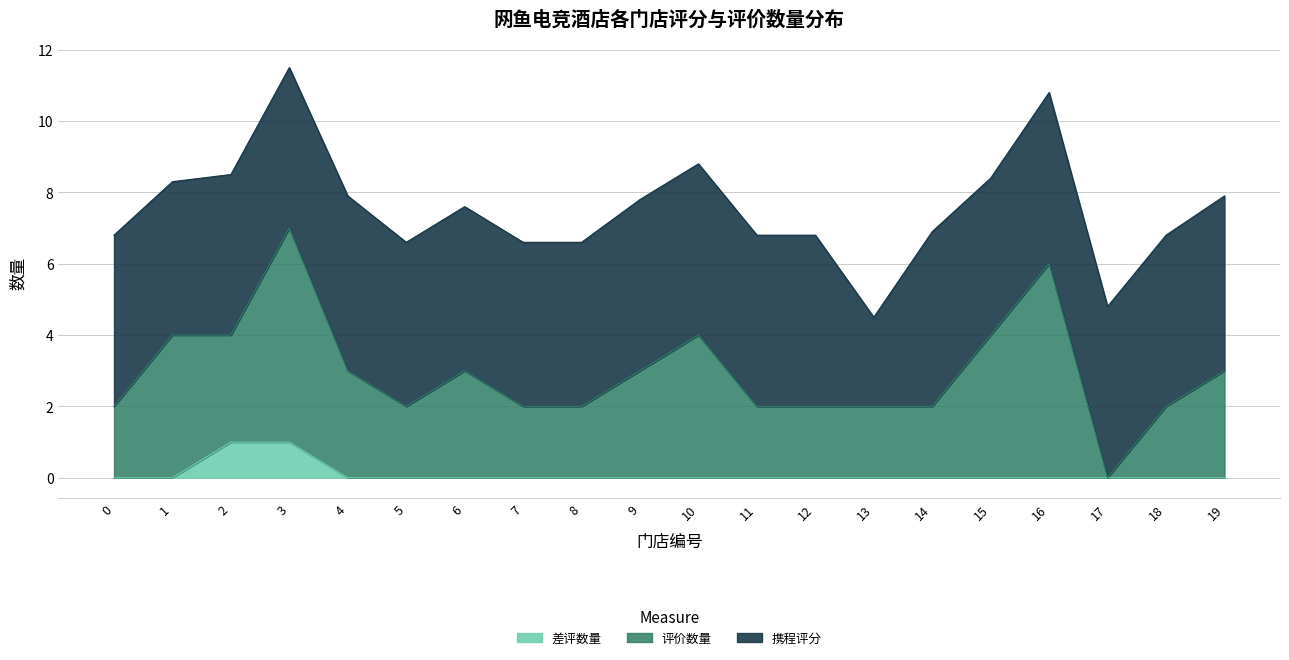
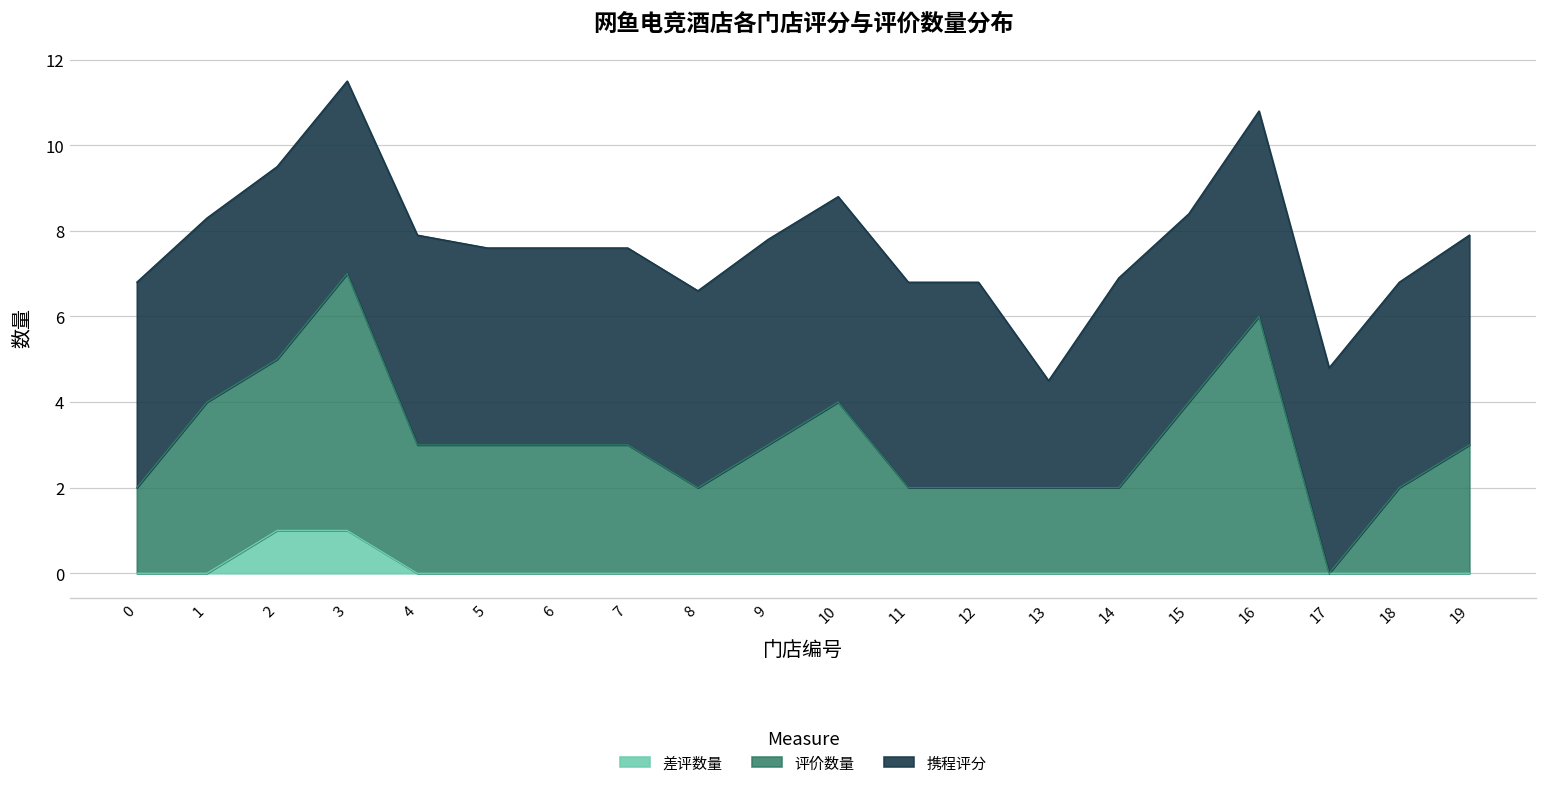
  {
    "差评数量": {
      "0": 0,
      "1": 0,
      "2": 1,
      "3": 1,
      "4": 0,
      "5": 0,
      "6": 0,
      "7": 0,
      "8": 0,
      "9": 0,
      "10": 0,
      "11": 0,
      "12": 0,
      "13": 0,
      "14": 0,
      "15": 0,
      "16": 0,
      "18": 0,
      "19": 0
    },
    "评价数量": {
      "0": 2,
      "1": 4,
-     "2": 3,
+     "2": 4,
      "3": 6,
      "4": 3,
-     "5": 2,
+     "5": 3,
      "6": 3,
-     "7": 2,
+     "7": 3,
      "8": 2,
      "9": 3,
      "10": 4,
      "11": 2,
      "12": 2,
      "13": 2,
      "14": 2,
      "15": 4,
      "16": 6,
      "18": 2,
      "19": 3
    },
    "携程评分": {
      "0": 4.8,
      "1": 4.3,
      "2": 4.5,
      "3": 4.5,
      "4": 4.9,
      "5": 4.6,
      "6": 4.6,
      "7": 4.6,
      "8": 4.6,
      "9": 4.8,
      "10": 4.8,
      "11": 4.8,
      "12": 4.8,
      "13": 2.5,
      "14": 4.9,
      "15": 4.4,
      "16": 4.8,
      "17": 4.8,
      "18": 4.8,
      "19": 4.9
    }
  }
